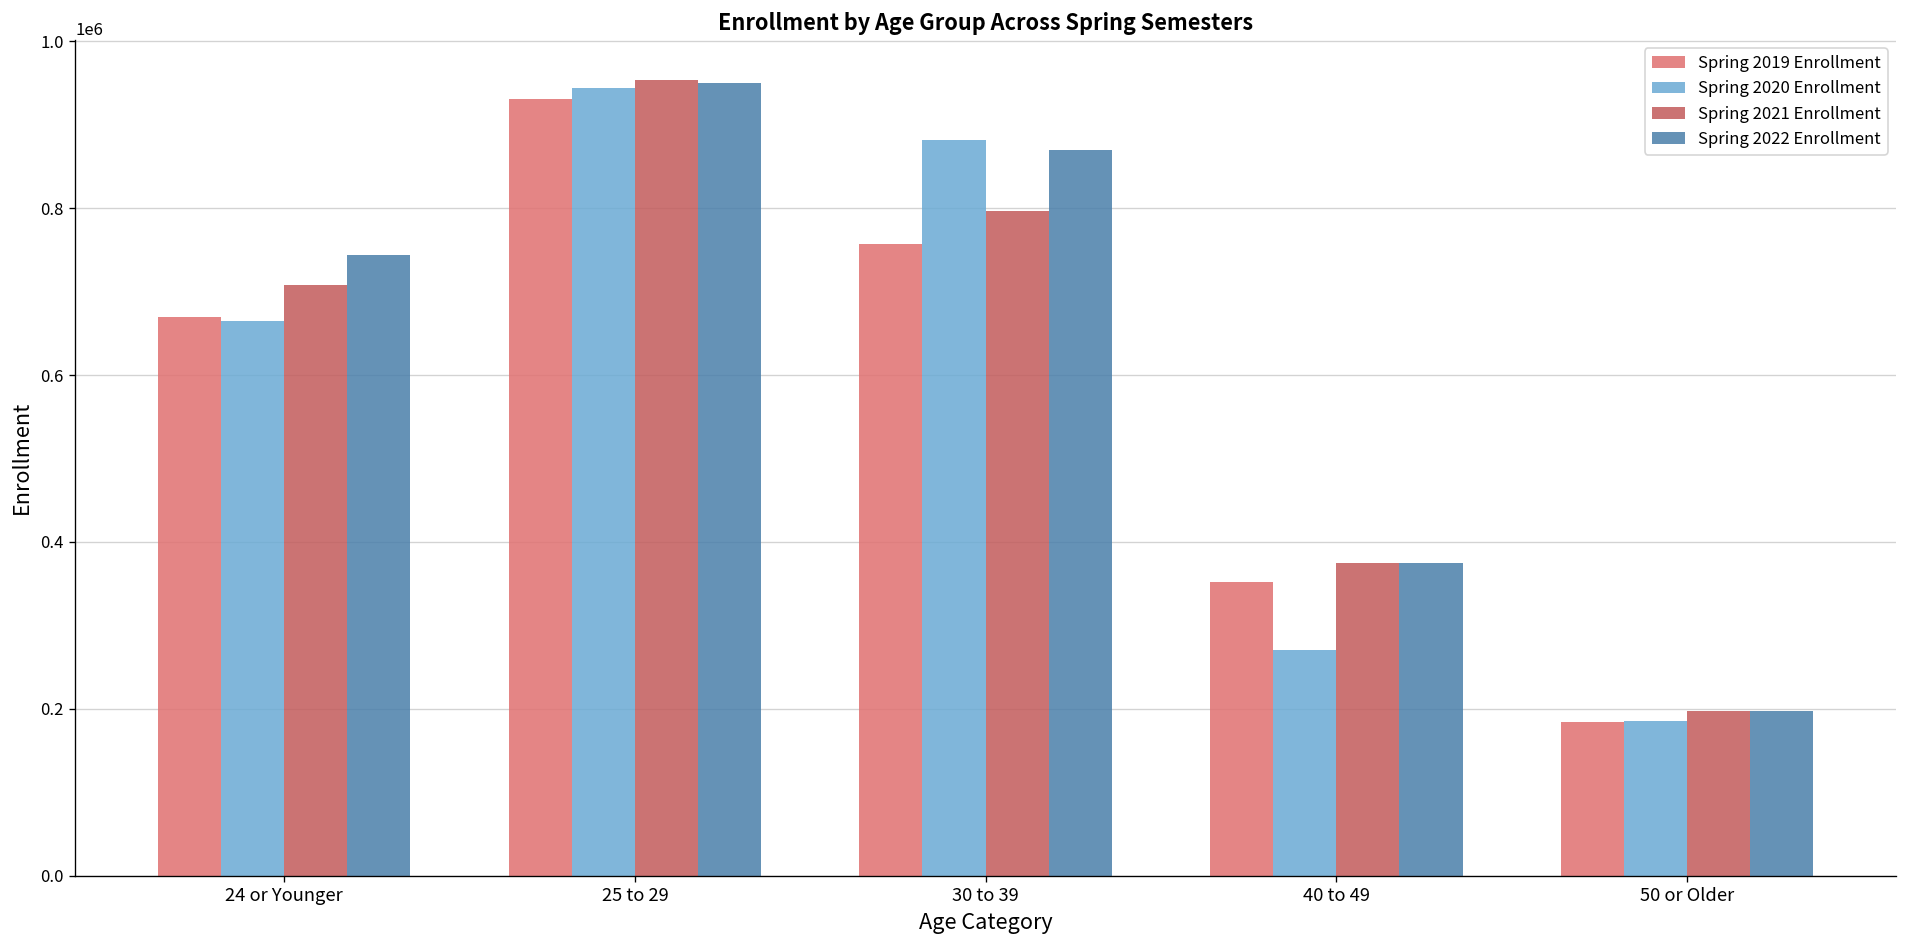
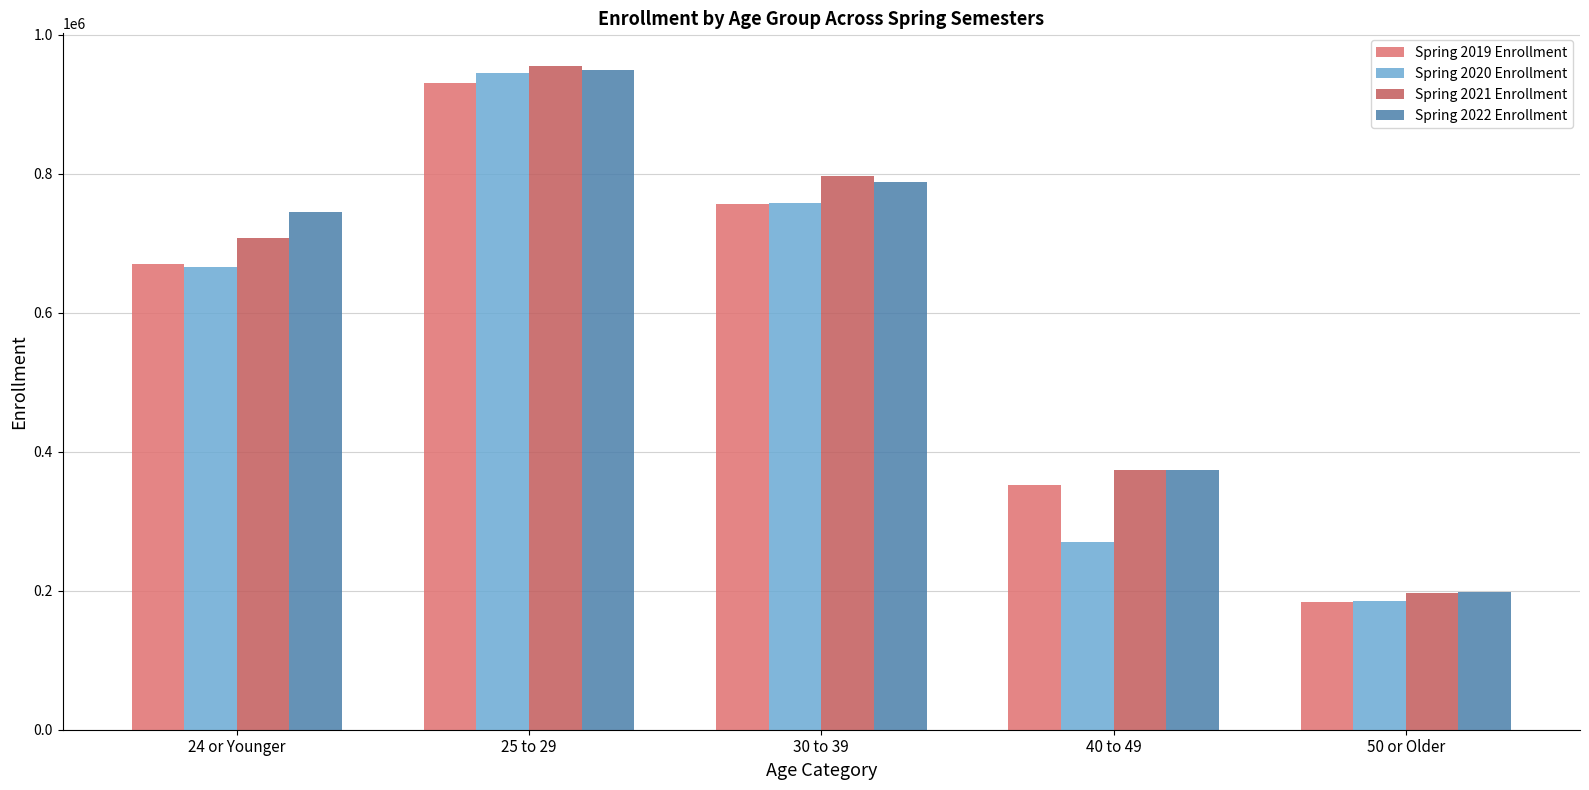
  {
    "Spring 2020 Enrollment": {
      "24 or Younger": 670000,
      "25 to 29": 940000,
-     "30 to 39": 880000,
+     "30 to 39": 760000,
      "40 to 49": 270000,
      "50 or Older": 190000
    },
    "Spring 2022 Enrollment": {
      "24 or Younger": 740000,
      "25 to 29": 950000,
-     "30 to 39": 870000,
+     "30 to 39": 790000,
      "40 to 49": 370000,
      "50 or Older": 200000
    }
  }
